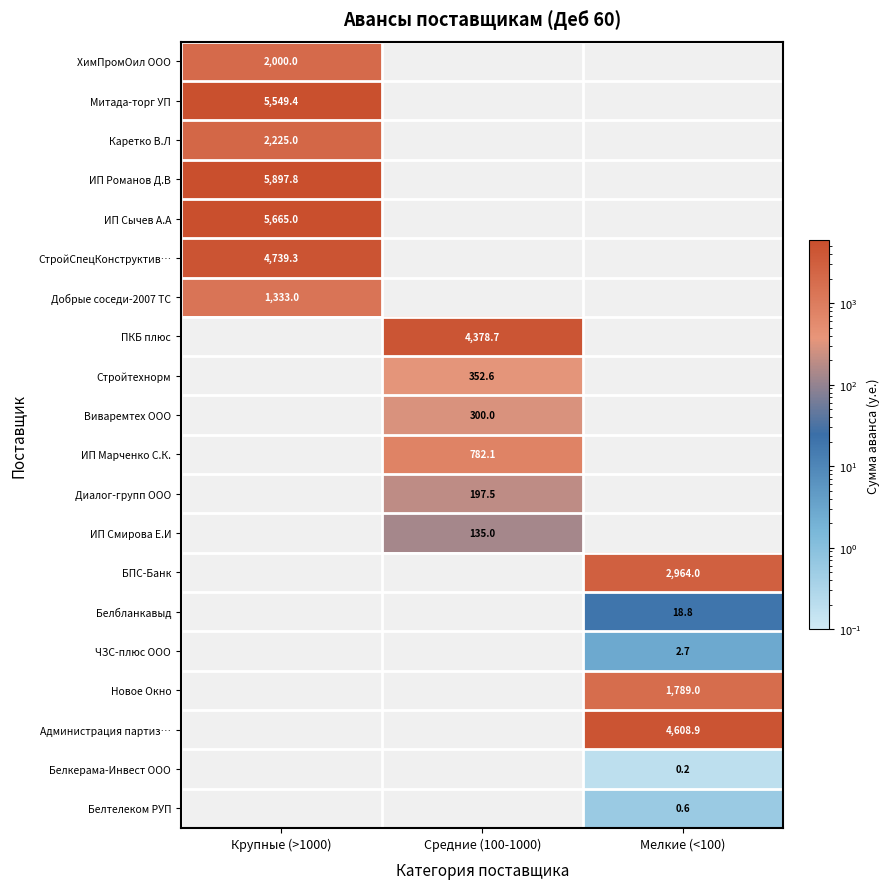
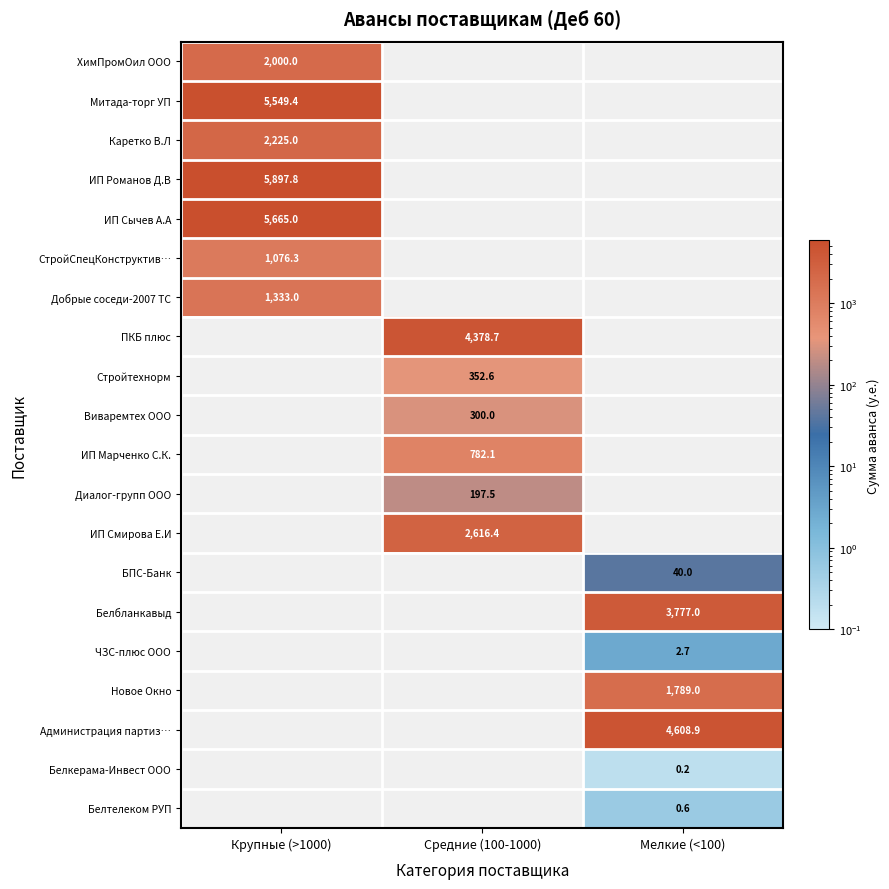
  {
    "ХимПромОил ООО": {
      "Крупные (>1000)": "2,000.0"
    },
    "Митада-торг УП": {
      "Крупные (>1000)": "5,549.4"
    },
    "Каретко В.Л": {
      "Крупные (>1000)": "2,225.0"
    },
    "ИП Романов Д.В": {
      "Крупные (>1000)": "5,897.8"
    },
    "ИП Сычев А.А": {
      "Крупные (>1000)": "5,665.0"
    },
    "СтройСпецКонструктив…": {
-     "Крупные (>1000)": "4,739.3"
+     "Крупные (>1000)": "1,076.3"
    },
    "Добрые соседи-2007 ТС": {
      "Крупные (>1000)": "1,333.0"
    },
    "ПКБ плюс": {
      "Средние (100-1000)": "4,378.7"
    },
    "Стройтехнорм": {
      "Средние (100-1000)": "352.6"
    },
    "Виваремтех ООО": {
      "Средние (100-1000)": "300.0"
    },
    "ИП Марченко С.К.": {
      "Средние (100-1000)": "782.1"
    },
    "Диалог-групп ООО": {
      "Средние (100-1000)": "197.5"
    },
    "ИП Смирова Е.И": {
-     "Средние (100-1000)": "135.0"
+     "Средние (100-1000)": "2,616.4"
    },
    "БПС-Банк": {
-     "Мелкие (<100)": "2,964.0"
+     "Мелкие (<100)": "40.0"
    },
    "Белбланкавыд": {
-     "Мелкие (<100)": "18.8"
+     "Мелкие (<100)": "3,777.0"
    },
    "ЧЗС-плюс ООО": {
      "Мелкие (<100)": "2.7"
    },
    "Новое Окно": {
      "Мелкие (<100)": "1,789.0"
    },
    "Администрация партиз…": {
      "Мелкие (<100)": "4,608.9"
    },
    "Белкерама-Инвест ООО": {
      "Мелкие (<100)": "0.2"
    },
    "Белтелеком РУП": {
      "Мелкие (<100)": "0.6"
    }
  }
